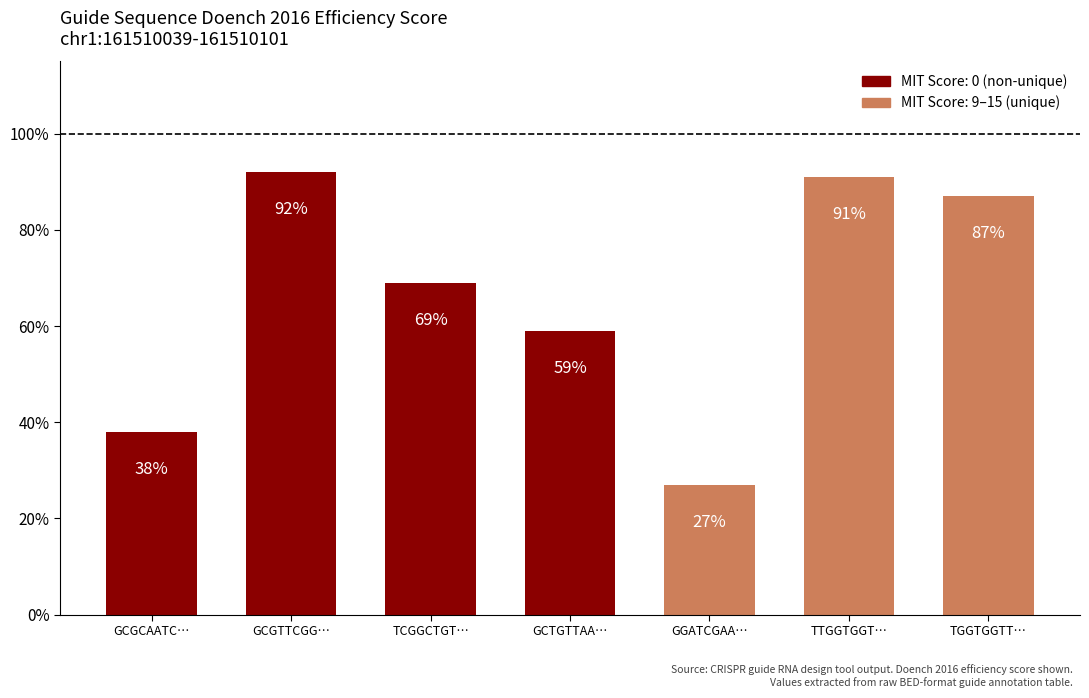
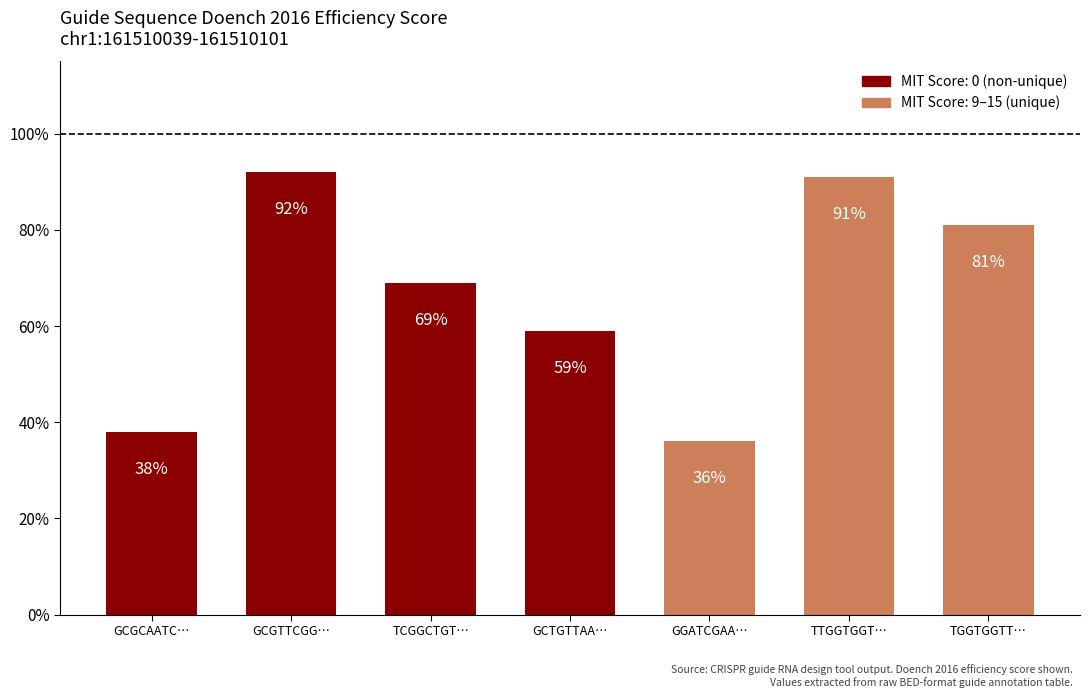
  {
    "GCGCAATC…": "38%",
    "GCGTTCGG…": "92%",
    "TCGGCTGT…": "69%",
    "GCTGTTAA…": "59%",
-   "GGATCGAA…": "27%",
+   "GGATCGAA…": "36%",
    "TTGGTGGT…": "91%",
-   "TGGTGGTT…": "87%"
+   "TGGTGGTT…": "81%"
  }
